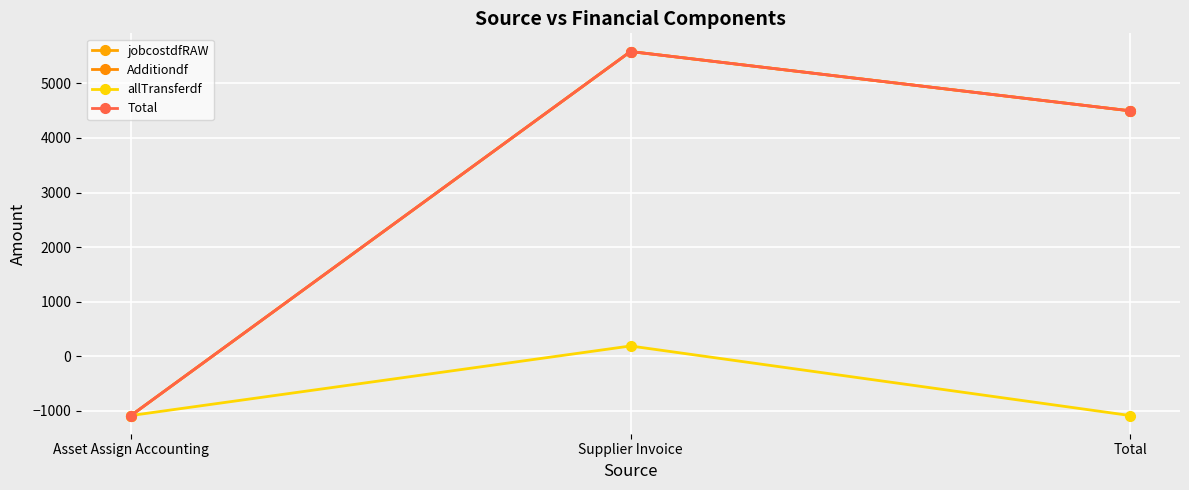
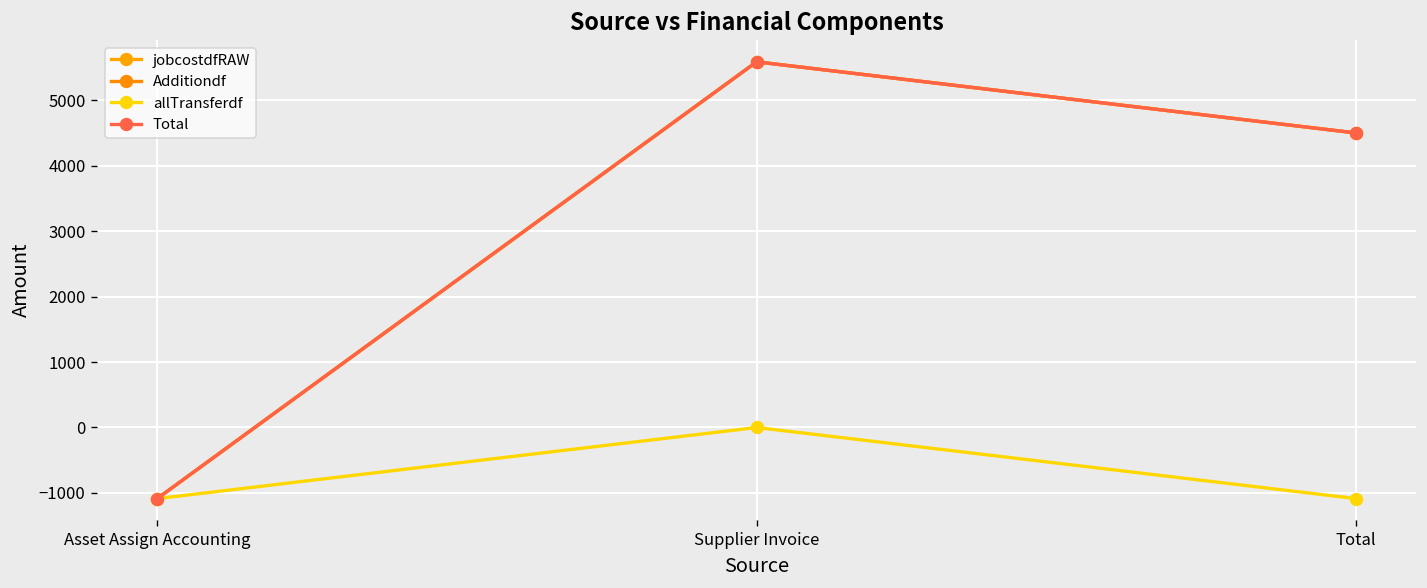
  {
    "Total": {
      "Supplier Invoice": 5600,
      "Total": 4500
    },
    "allTransferdf": {
-     "Supplier Invoice": 200,
+     "Supplier Invoice": 0,
      "Total": -1100
    }
  }
